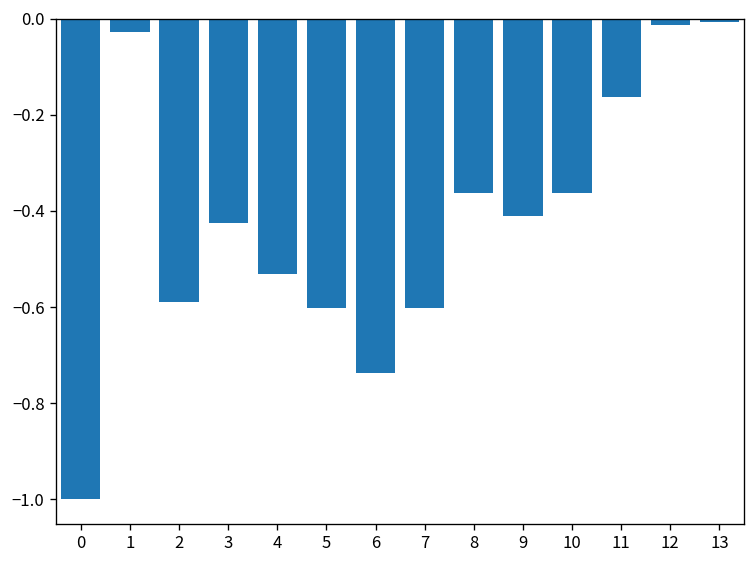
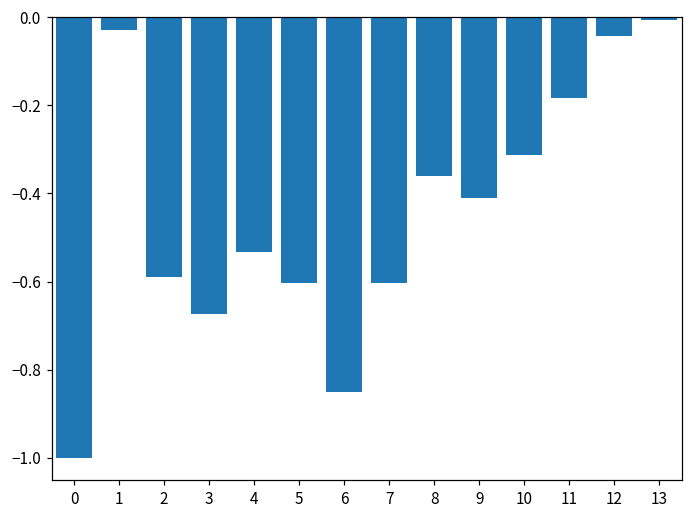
  {
    "0": -1.00,
    "1": -0.03,
    "2": -0.59,
-   "3": -0.43,
+   "3": -0.67,
    "4": -0.53,
    "5": -0.60,
-   "6": -0.74,
+   "6": -0.85,
    "7": -0.60,
    "8": -0.36,
    "9": -0.41,
-   "10": -0.36,
-   "11": -0.16,
-   "12": -0.01,
+   "10": -0.31,
+   "11": -0.18,
+   "12": -0.04,
    "13": -0.01
  }
